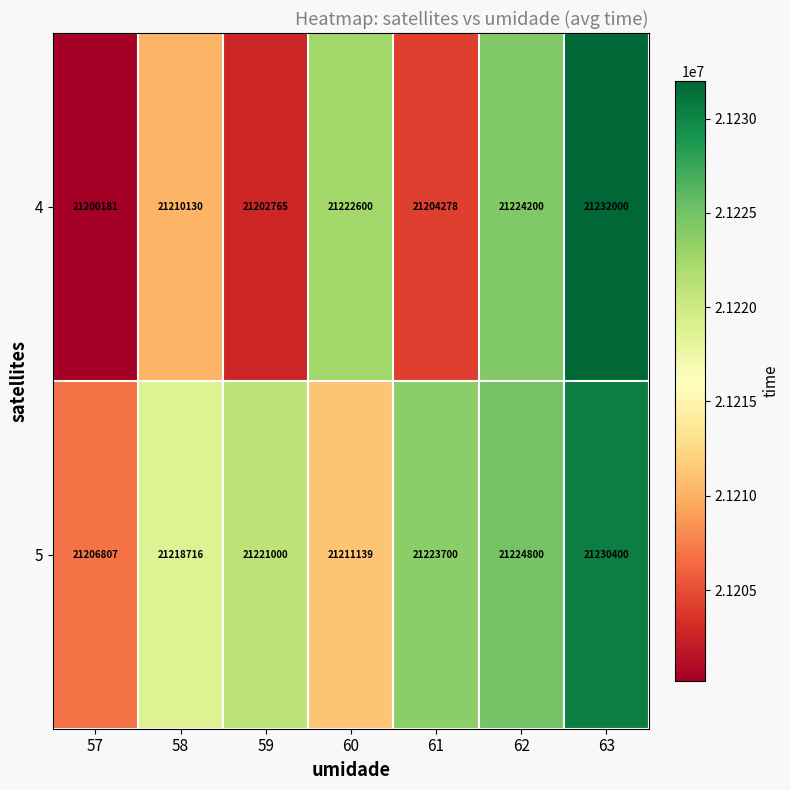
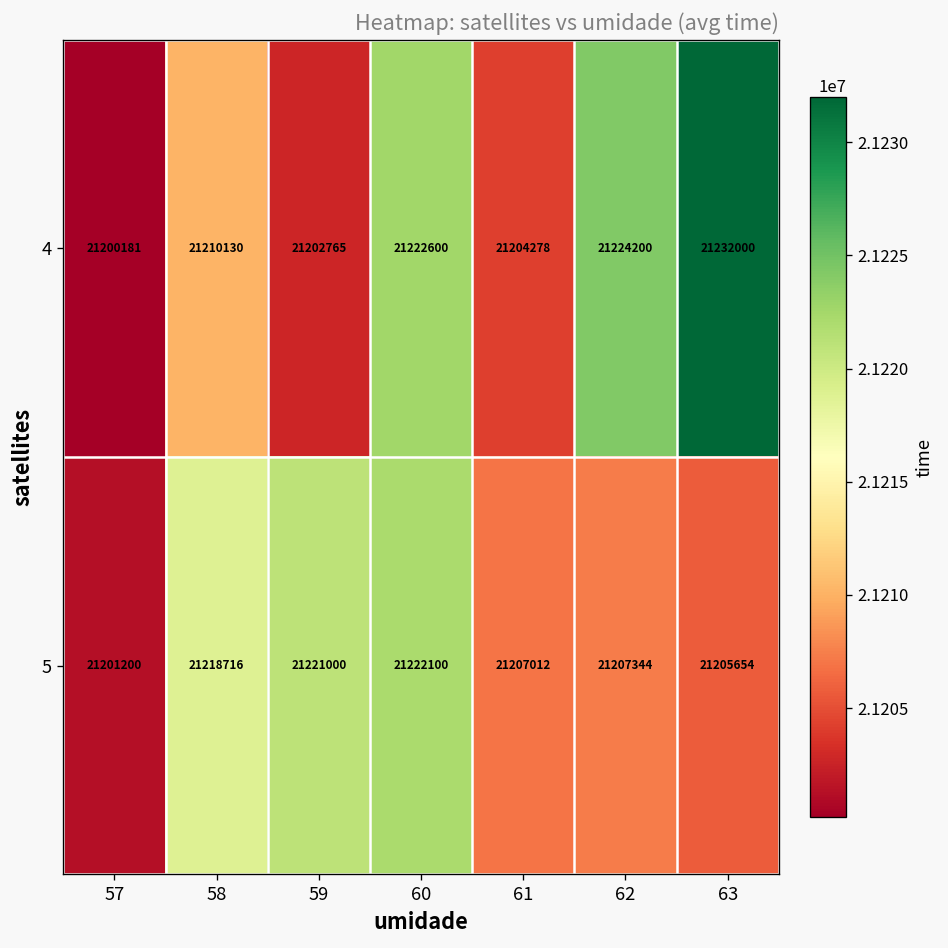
  {
    "4": {
      "57": 21200181,
      "58": 21210130,
      "59": 21202765,
      "60": 21222600,
      "61": 21204278,
      "62": 21224200,
      "63": 21232000
    },
    "5": {
-     "57": 21206807,
+     "57": 21201200,
      "58": 21218716,
      "59": 21221000,
-     "60": 21211139,
-     "61": 21223700,
-     "62": 21224800,
-     "63": 21230400
+     "60": 21222100,
+     "61": 21207012,
+     "62": 21207344,
+     "63": 21205654
    }
  }
